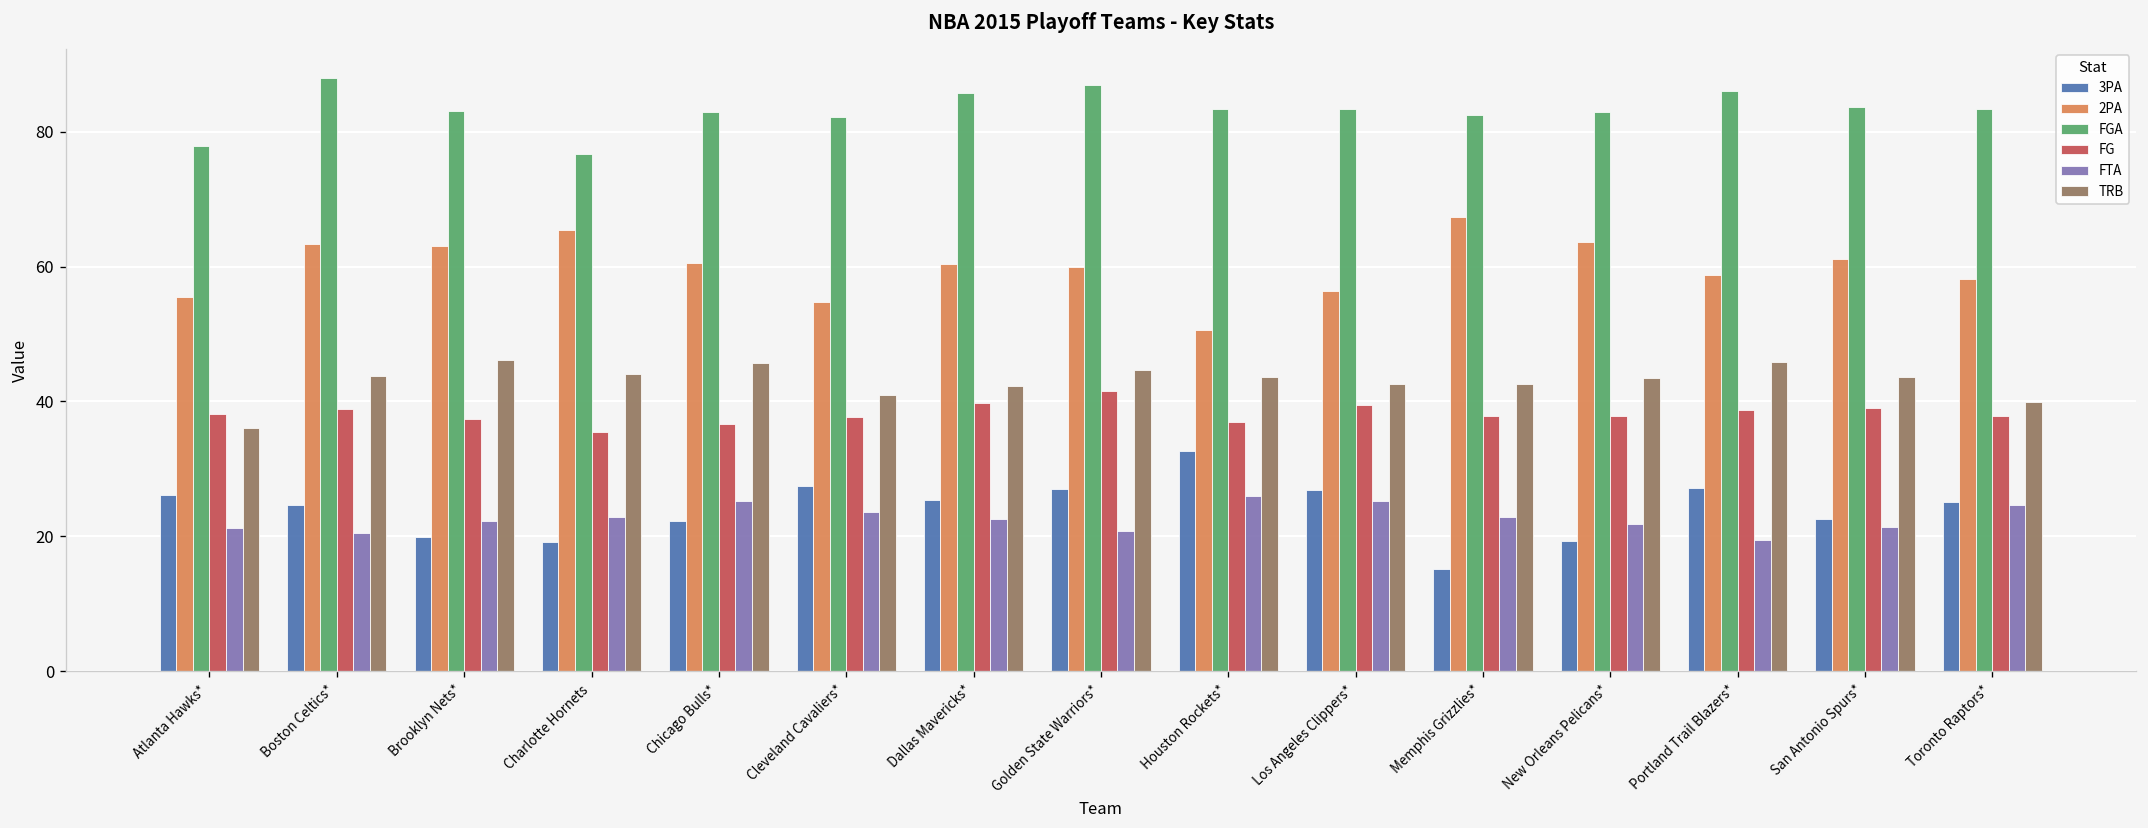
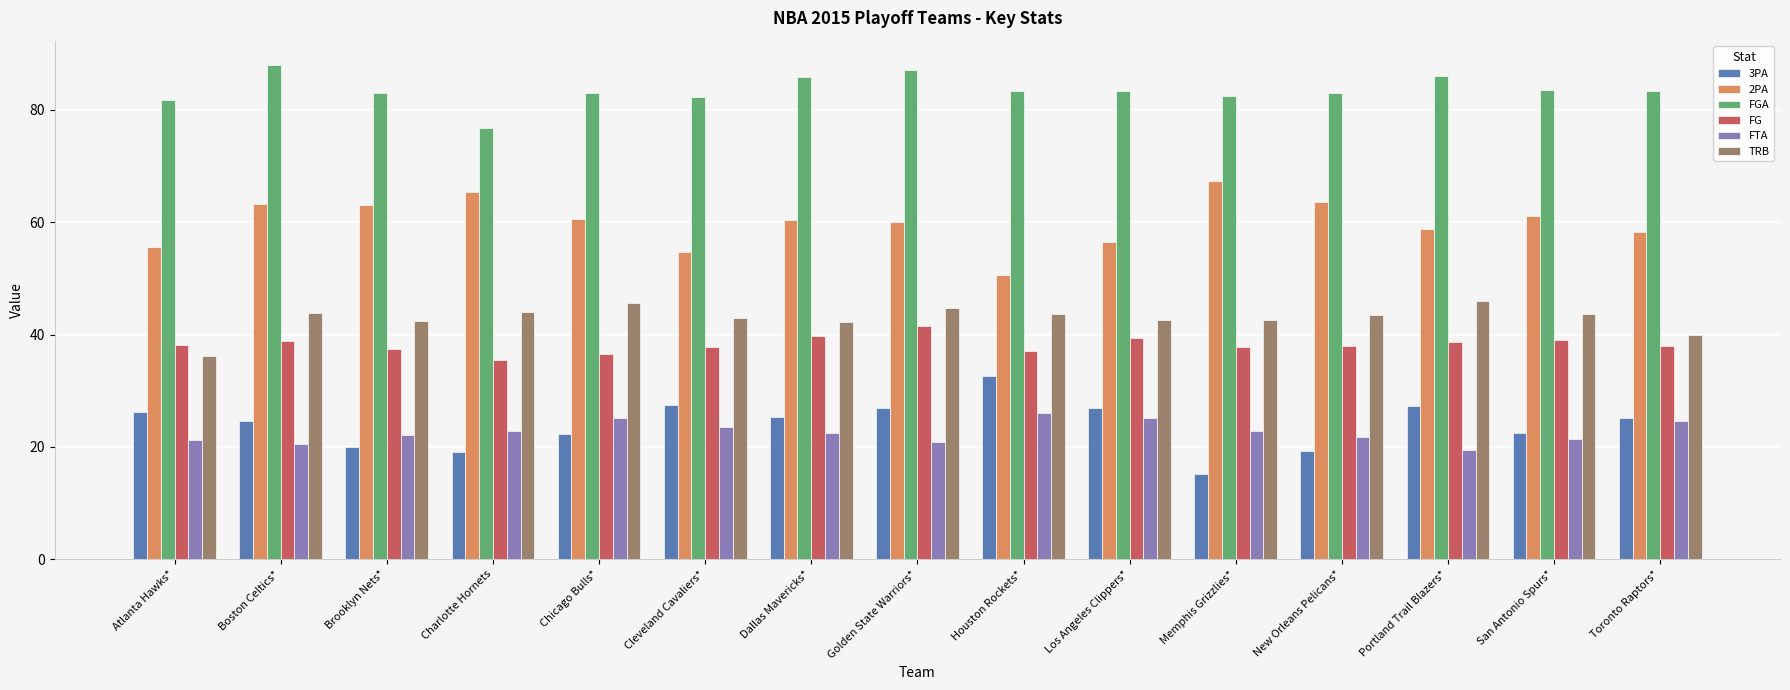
  {
    "FGA": {
-     "Atlanta Hawks*": 78,
+     "Atlanta Hawks*": 82,
      "Boston Celtics*": 88,
      "Brooklyn Nets*": 83,
      "Charlotte Hornets": 77,
      "Chicago Bulls*": 83,
      "Cleveland Cavaliers*": 82,
      "Dallas Mavericks*": 86,
      "Golden State Warriors*": 87,
      "Houston Rockets*": 83,
      "Los Angeles Clippers*": 83,
      "Memphis Grizzlies*": 83,
      "New Orleans Pelicans*": 83,
      "Portland Trail Blazers*": 86,
      "San Antonio Spurs*": 84,
      "Toronto Raptors*": 83
    },
    "TRB": {
      "Atlanta Hawks*": 36,
      "Boston Celtics*": 44,
-     "Brooklyn Nets*": 46,
+     "Brooklyn Nets*": 42,
      "Charlotte Hornets": 44,
      "Chicago Bulls*": 46,
-     "Cleveland Cavaliers*": 41,
+     "Cleveland Cavaliers*": 43,
      "Dallas Mavericks*": 42,
      "Golden State Warriors*": 45,
      "Houston Rockets*": 44,
      "Los Angeles Clippers*": 43,
      "Memphis Grizzlies*": 43,
      "New Orleans Pelicans*": 44,
      "Portland Trail Blazers*": 46,
      "San Antonio Spurs*": 44,
      "Toronto Raptors*": 40
    }
  }
